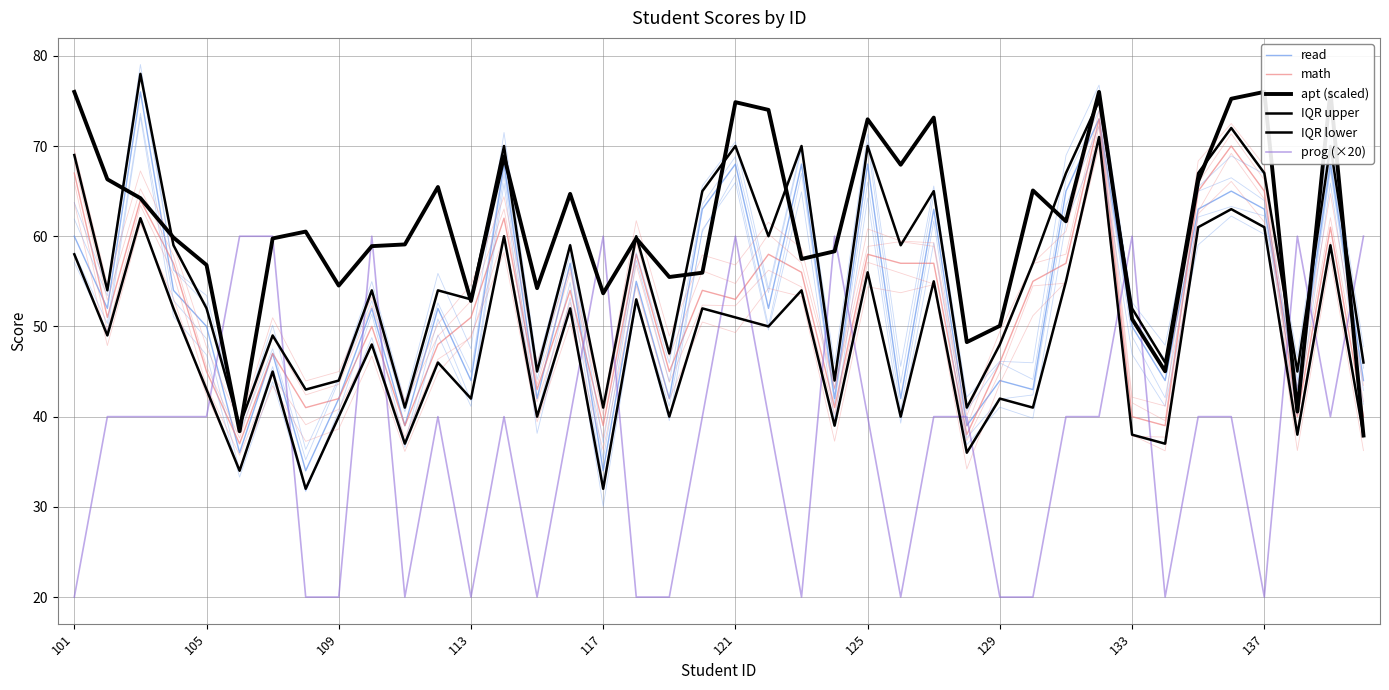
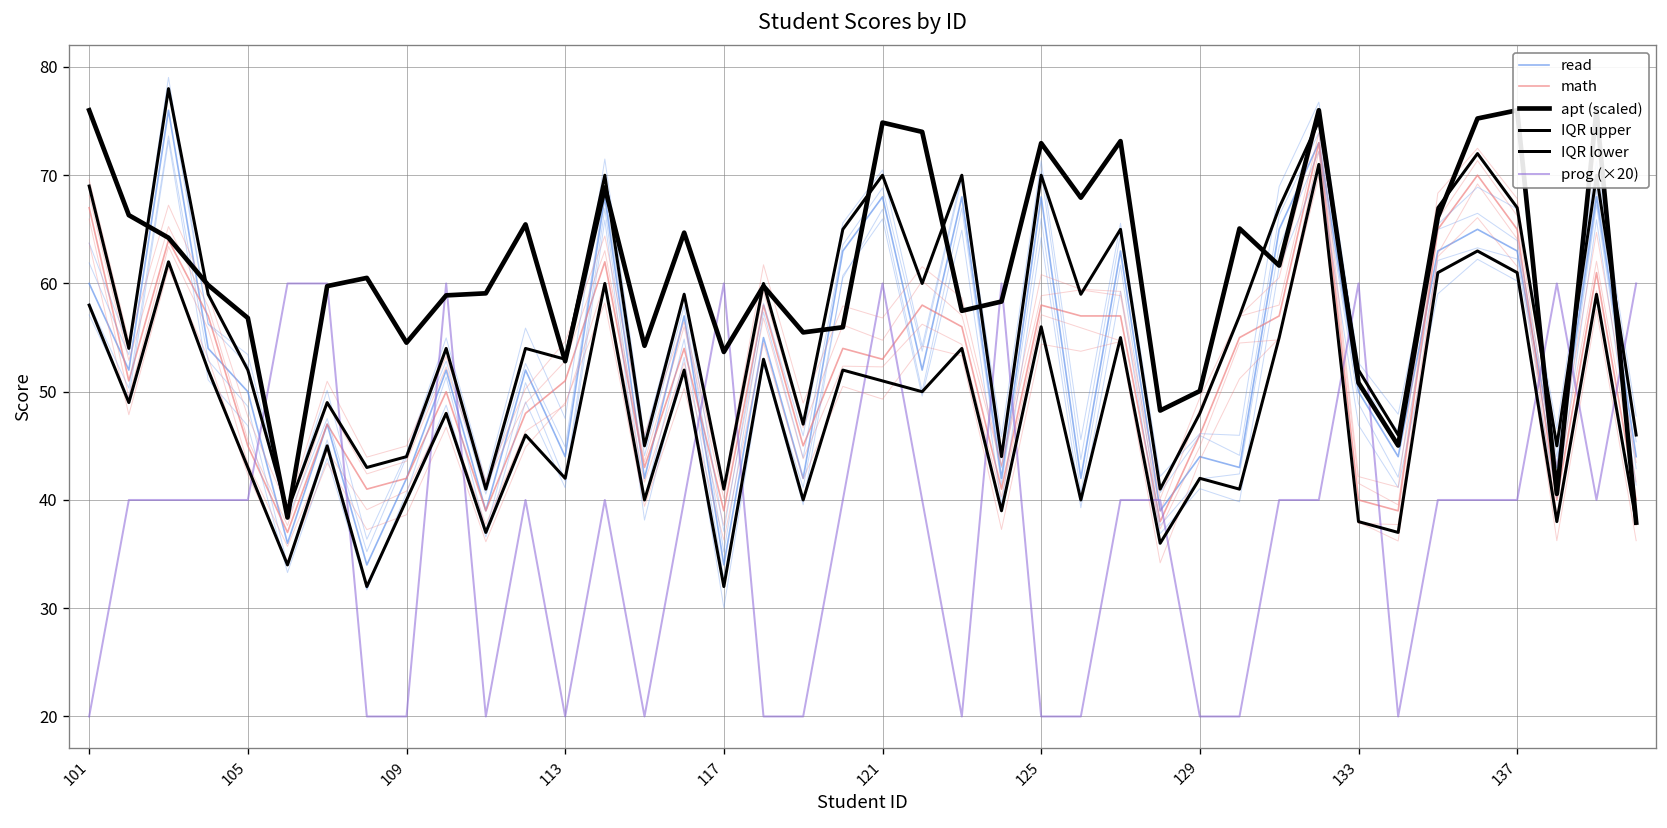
  {
    "prog (×20)": {
      "101": 20,
      "105": 40,
      "109": 20,
      "113": 20,
      "117": 60,
      "121": 60,
-     "125": 40,
+     "125": 20,
      "129": 20,
      "133": 60,
-     "137": 20
+     "137": 40
    }
  }
